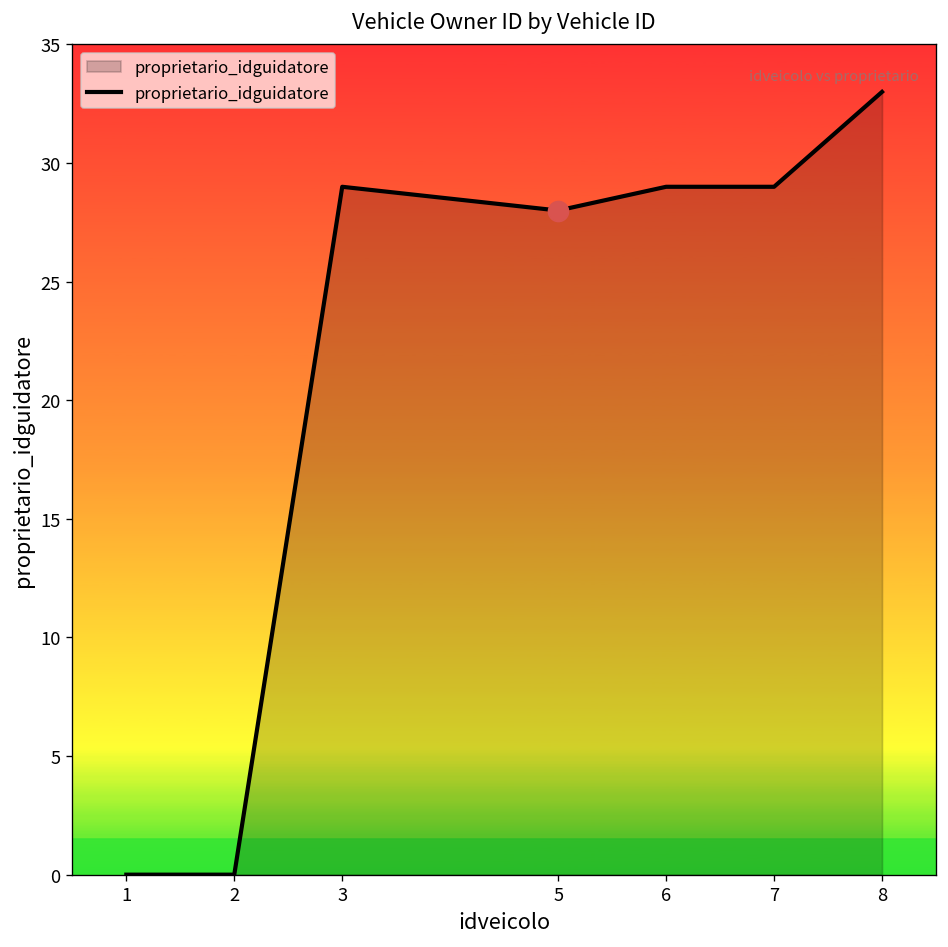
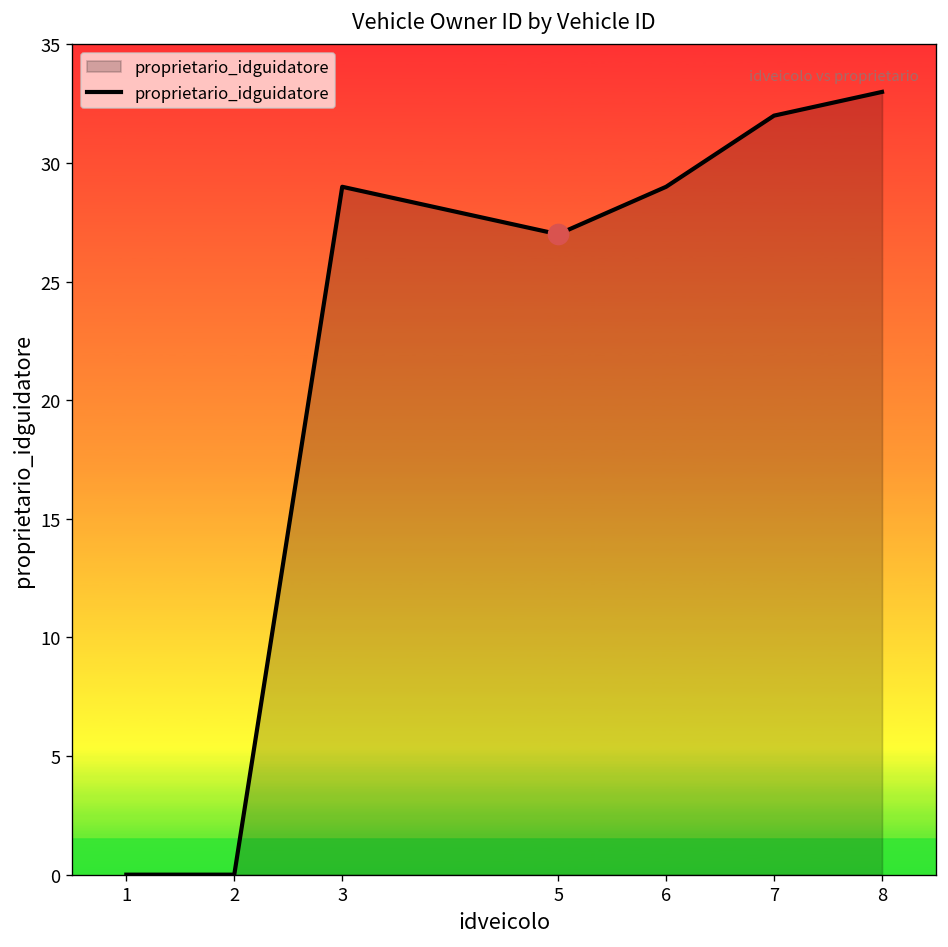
  {
    "proprietario_idguidatore": {
      "3": 29,
-     "5": 28,
+     "5": 27,
      "6": 29,
-     "7": 29,
+     "7": 32,
      "8": 33
    }
  }
